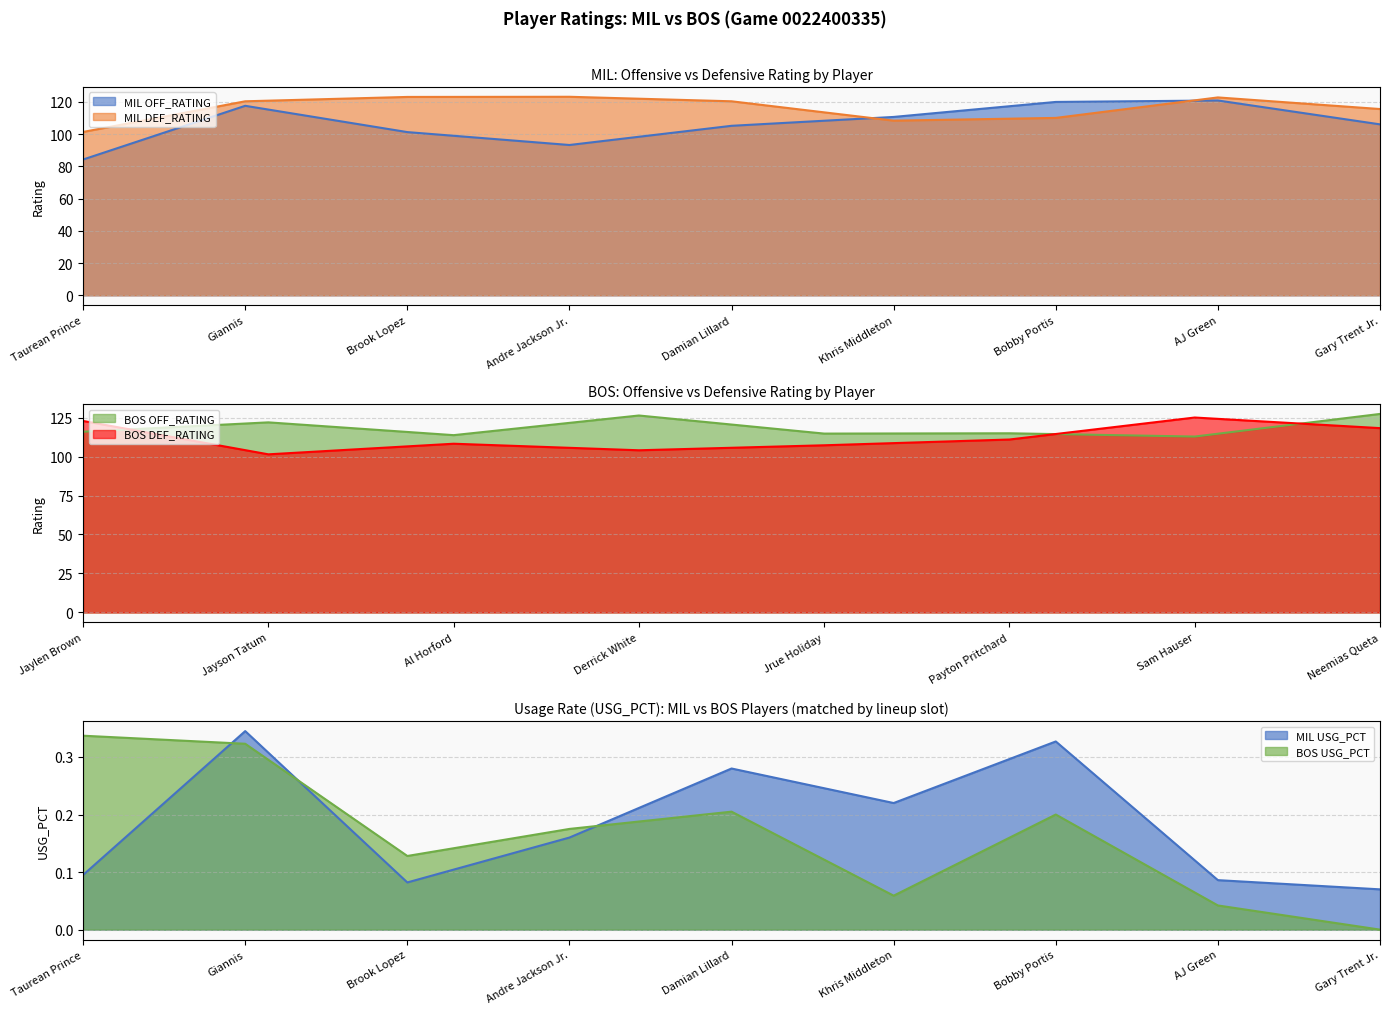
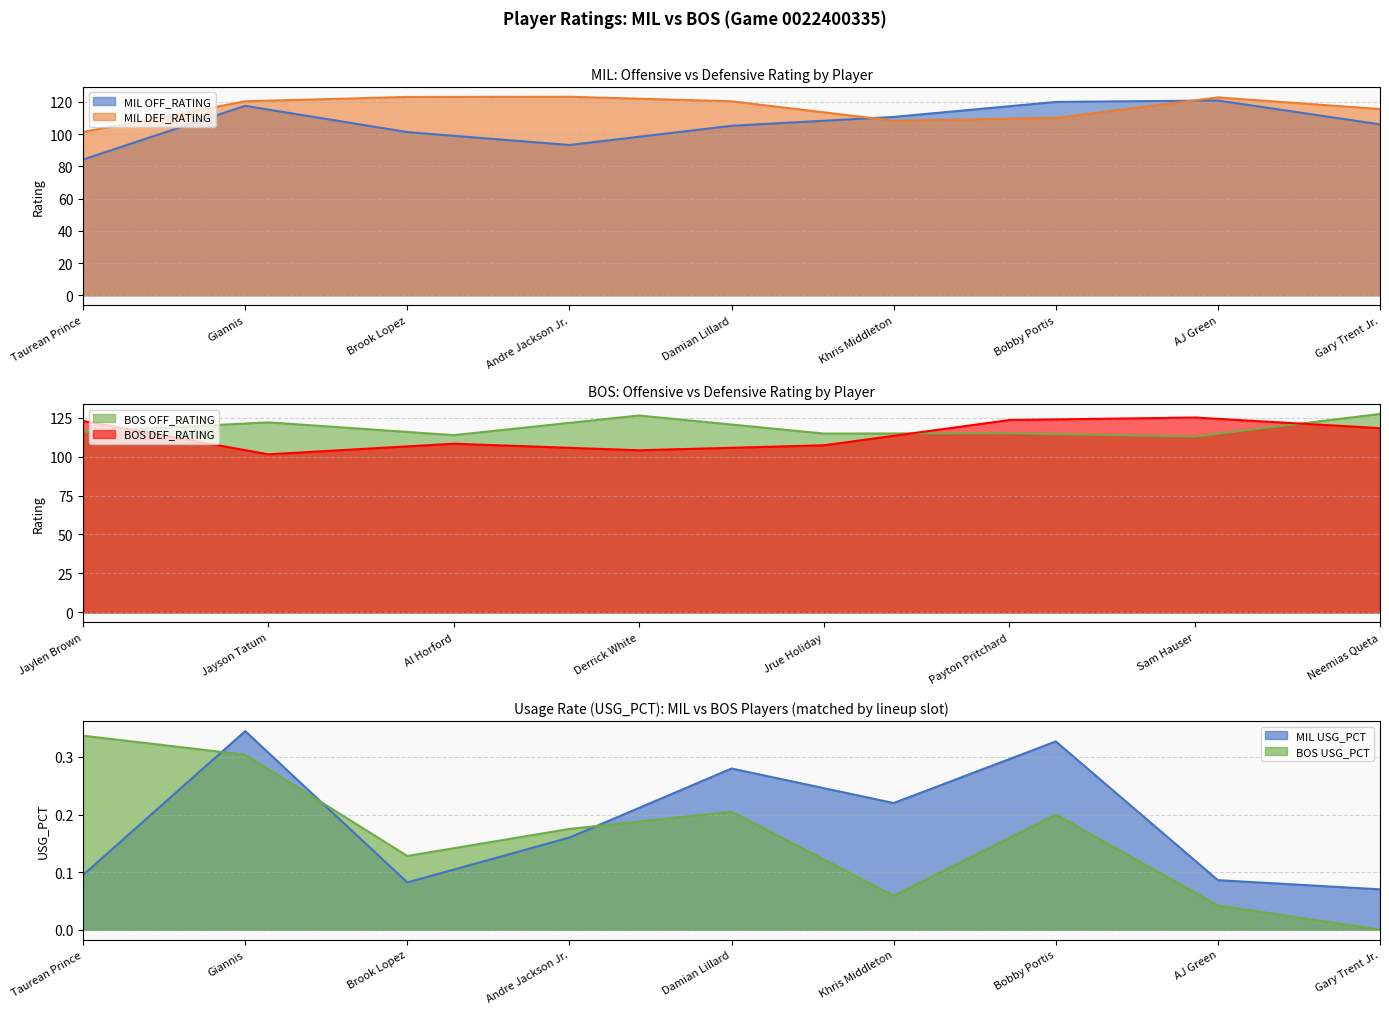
  {
    "MIL: Offensive vs Defensive Rating by Player": {
      "MIL OFF_RATING": {
        "Taurean Prince": 84,
        "Giannis": 118,
        "Brook Lopez": 101,
        "Andre Jackson Jr.": 93,
        "Damian Lillard": 105,
        "Khris Middleton": 111,
        "Bobby Portis": 120,
        "AJ Green": 121,
        "Gary Trent Jr.": 106
      },
      "MIL DEF_RATING": {
        "Taurean Prince": 101,
        "Giannis": 120,
        "Brook Lopez": 123,
        "Andre Jackson Jr.": 123,
        "Damian Lillard": 120,
        "Khris Middleton": 108,
        "Bobby Portis": 110,
        "AJ Green": 123,
        "Gary Trent Jr.": 116
      }
    },
    "BOS: Offensive vs Defensive Rating by Player": {
      "BOS OFF_RATING": {
        "Jaylen Brown": 116,
        "Jayson Tatum": 122,
        "Al Horford": 114,
        "Derrick White": 126,
        "Jrue Holiday": 115,
        "Payton Pritchard": 115,
        "Sam Hauser": 113,
        "Neemias Queta": 127
      },
      "BOS DEF_RATING": {
        "Jaylen Brown": 123,
        "Jayson Tatum": 101,
        "Al Horford": 108,
        "Derrick White": 104,
        "Jrue Holiday": 107,
-       "Payton Pritchard": 111,
+       "Payton Pritchard": 123,
        "Sam Hauser": 125,
        "Neemias Queta": 118
      }
    },
    "Usage Rate (USG_PCT): MIL vs BOS Players (matched by lineup slot)": {
      "MIL USG_PCT": {
        "Taurean Prince": 0.10,
        "Giannis": 0.35,
        "Brook Lopez": 0.08,
        "Andre Jackson Jr.": 0.16,
        "Damian Lillard": 0.28,
        "Khris Middleton": 0.22,
        "Bobby Portis": 0.33,
        "AJ Green": 0.09,
        "Gary Trent Jr.": 0.07
      },
      "BOS USG_PCT": {
        "Taurean Prince": 0.34,
-       "Giannis": 0.32,
+       "Giannis": 0.30,
        "Brook Lopez": 0.13,
        "Andre Jackson Jr.": 0.18,
        "Damian Lillard": 0.21,
        "Khris Middleton": 0.06,
        "Bobby Portis": 0.20,
        "AJ Green": 0.04,
        "Gary Trent Jr.": 0.00
      }
    }
  }
